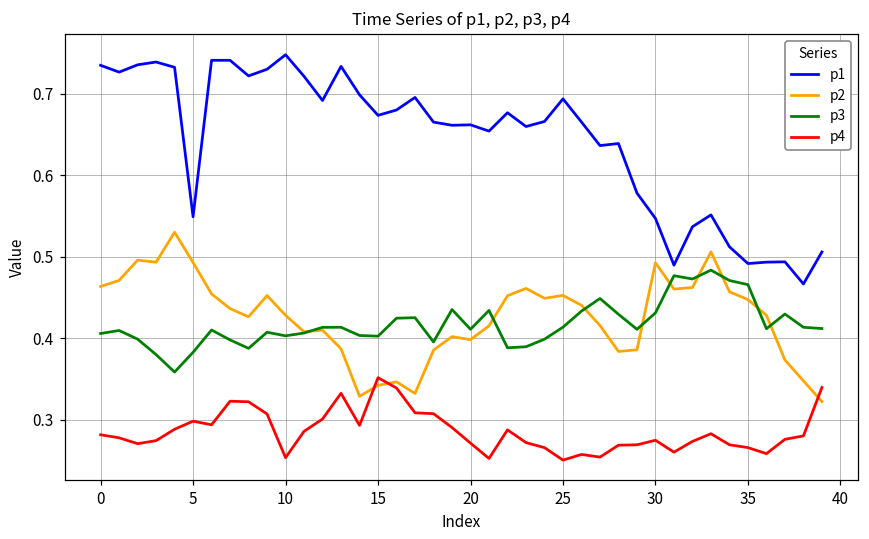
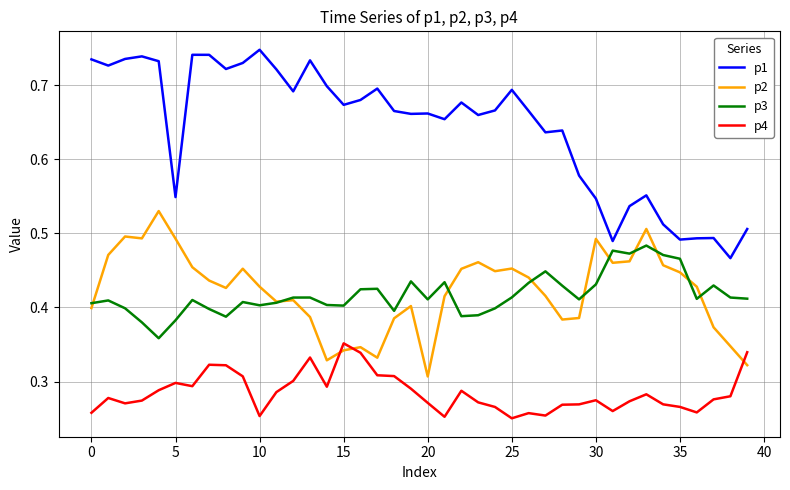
  {
    "p1": {
      "0": 0.74,
      "5": 0.55,
      "10": 0.75,
      "15": 0.67,
      "20": 0.66,
      "25": 0.69,
      "30": 0.55,
      "35": 0.49
    },
    "p2": {
-     "0": 0.46,
+     "0": 0.40,
      "5": 0.49,
      "10": 0.43,
      "15": 0.34,
-     "20": 0.40,
+     "20": 0.31,
      "25": 0.45,
      "30": 0.49,
      "35": 0.45
    },
    "p3": {
      "0": 0.41,
      "5": 0.38,
      "10": 0.40,
      "15": 0.40,
      "20": 0.41,
      "25": 0.41,
      "30": 0.43,
      "35": 0.47
    },
    "p4": {
-     "0": 0.28,
+     "0": 0.26,
      "5": 0.30,
      "10": 0.25,
      "15": 0.35,
      "20": 0.27,
      "25": 0.25,
      "30": 0.27,
      "35": 0.27
    }
  }
